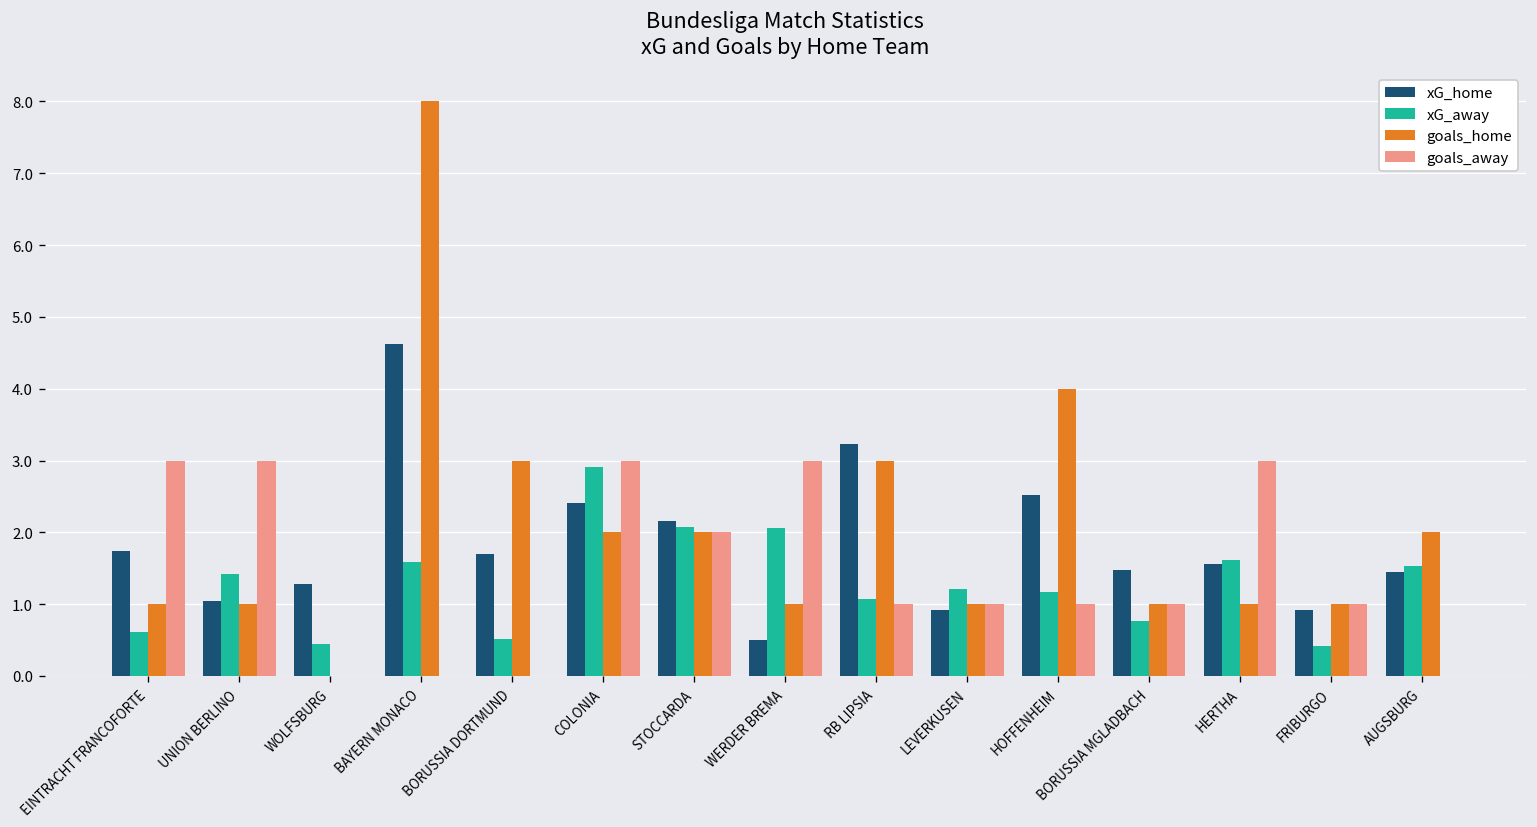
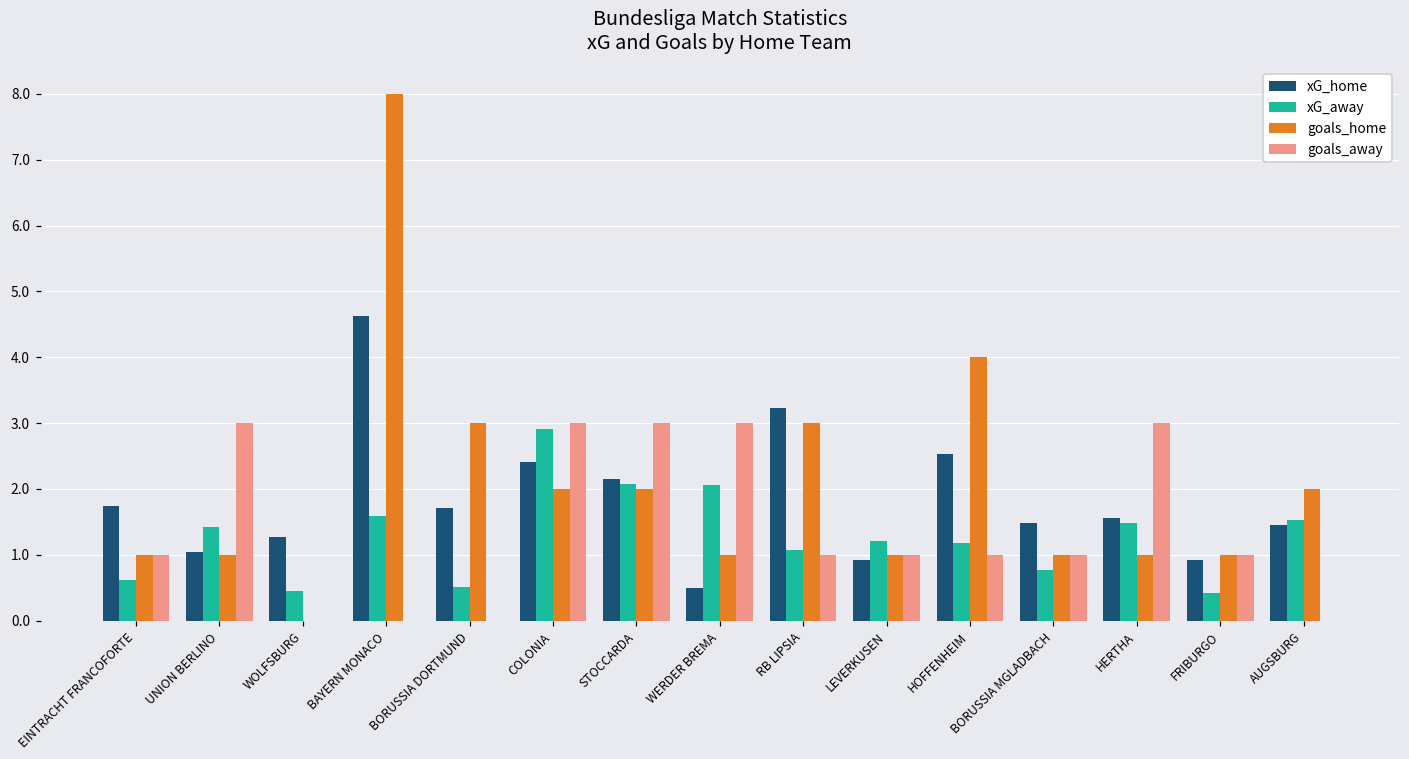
  {
    "xG_home": {
      "EINTRACHT FRANCOFORTE": 1.7,
      "UNION BERLINO": 1.0,
      "WOLFSBURG": 1.3,
      "BAYERN MONACO": 4.6,
      "BORUSSIA DORTMUND": 1.7,
      "COLONIA": 2.4,
      "STOCCARDA": 2.2,
      "WERDER BREMA": 0.5,
      "RB LIPSIA": 3.2,
      "LEVERKUSEN": 0.9,
      "HOFFENHEIM": 2.5,
      "BORUSSIA MGLADBACH": 1.5,
      "HERTHA": 1.6,
      "FRIBURGO": 0.9,
      "AUGSBURG": 1.4
    },
    "xG_away": {
      "EINTRACHT FRANCOFORTE": 0.6,
      "UNION BERLINO": 1.4,
      "WOLFSBURG": 0.4,
      "BAYERN MONACO": 1.6,
      "BORUSSIA DORTMUND": 0.5,
      "COLONIA": 2.9,
      "STOCCARDA": 2.1,
      "WERDER BREMA": 2.1,
      "RB LIPSIA": 1.1,
      "LEVERKUSEN": 1.2,
      "HOFFENHEIM": 1.2,
      "BORUSSIA MGLADBACH": 0.8,
-     "HERTHA": 1.6,
+     "HERTHA": 1.5,
      "FRIBURGO": 0.4,
      "AUGSBURG": 1.5
    },
    "goals_home": {
      "EINTRACHT FRANCOFORTE": 1.0,
      "UNION BERLINO": 1.0,
      "WOLFSBURG": 0.0,
      "BAYERN MONACO": 8.0,
      "BORUSSIA DORTMUND": 3.0,
      "COLONIA": 2.0,
      "STOCCARDA": 2.0,
      "WERDER BREMA": 1.0,
      "RB LIPSIA": 3.0,
      "LEVERKUSEN": 1.0,
      "HOFFENHEIM": 4.0,
      "BORUSSIA MGLADBACH": 1.0,
      "HERTHA": 1.0,
      "FRIBURGO": 1.0,
      "AUGSBURG": 2.0
    },
    "goals_away": {
-     "EINTRACHT FRANCOFORTE": 3,
+     "EINTRACHT FRANCOFORTE": 1,
      "UNION BERLINO": 3,
      "WOLFSBURG": 0,
      "BAYERN MONACO": 0,
      "BORUSSIA DORTMUND": 0,
      "COLONIA": 3,
-     "STOCCARDA": 2,
+     "STOCCARDA": 3,
      "WERDER BREMA": 3,
      "RB LIPSIA": 1,
      "LEVERKUSEN": 1,
      "HOFFENHEIM": 1,
      "BORUSSIA MGLADBACH": 1,
      "HERTHA": 3,
      "FRIBURGO": 1,
      "AUGSBURG": 0
    }
  }
